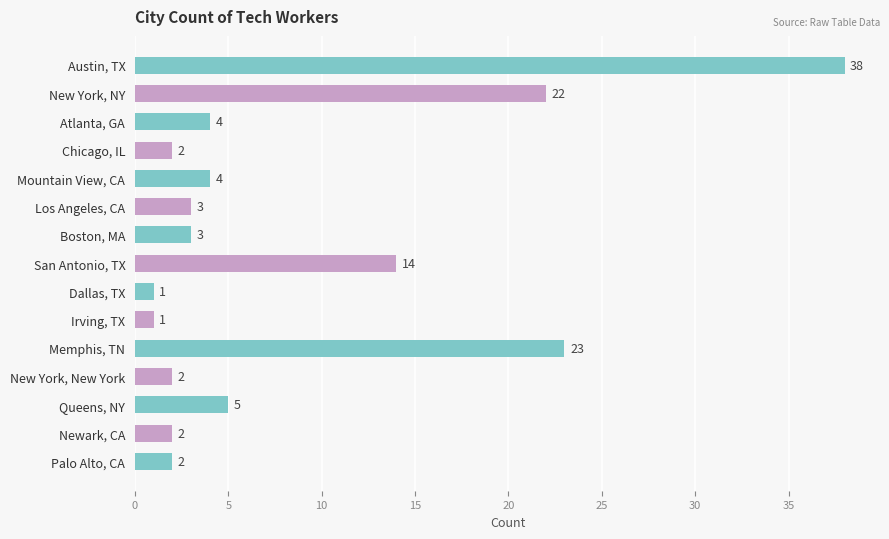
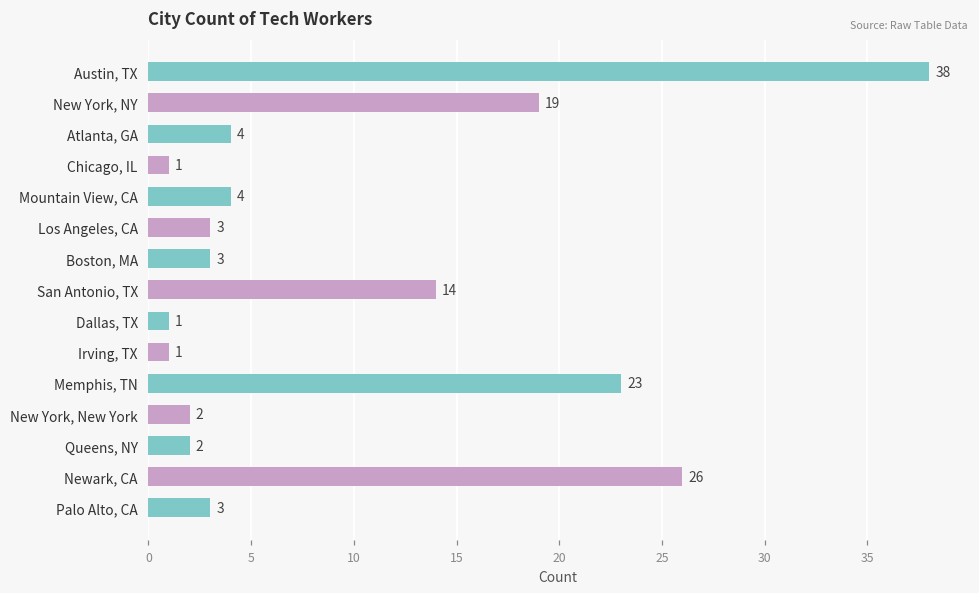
  {
    "Austin, TX": 38,
-   "New York, NY": 22,
+   "New York, NY": 19,
    "Atlanta, GA": 4,
-   "Chicago, IL": 2,
+   "Chicago, IL": 1,
    "Mountain View, CA": 4,
    "Los Angeles, CA": 3,
    "Boston, MA": 3,
    "San Antonio, TX": 14,
    "Dallas, TX": 1,
    "Irving, TX": 1,
    "Memphis, TN": 23,
    "New York, New York": 2,
-   "Queens, NY": 5,
-   "Newark, CA": 2,
-   "Palo Alto, CA": 2
+   "Queens, NY": 2,
+   "Newark, CA": 26,
+   "Palo Alto, CA": 3
  }
